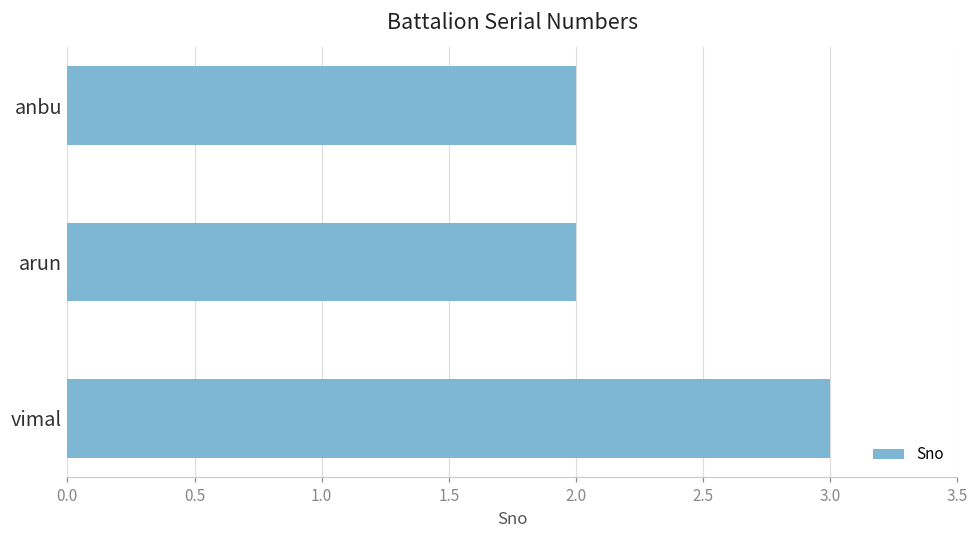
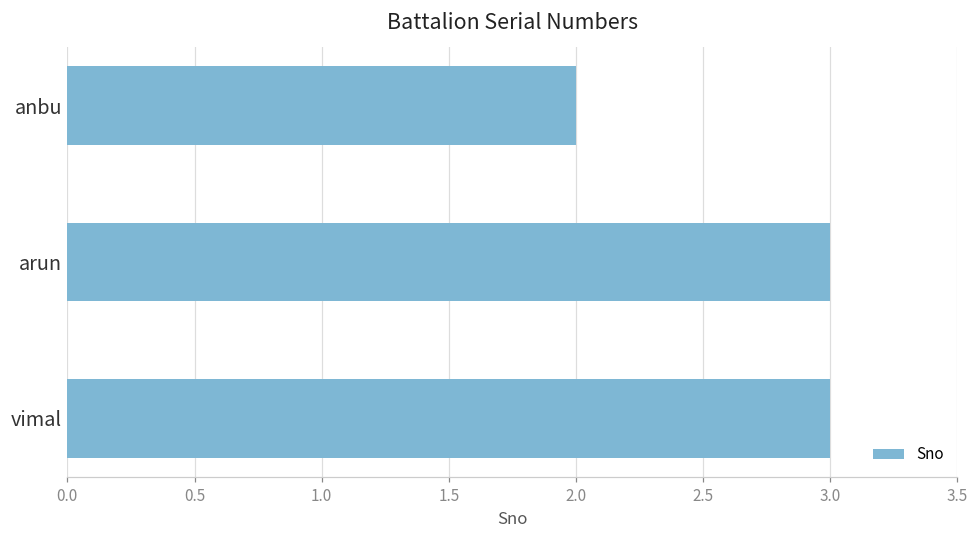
  {
    "anbu": 2,
-   "arun": 2,
+   "arun": 3,
    "vimal": 3
  }
